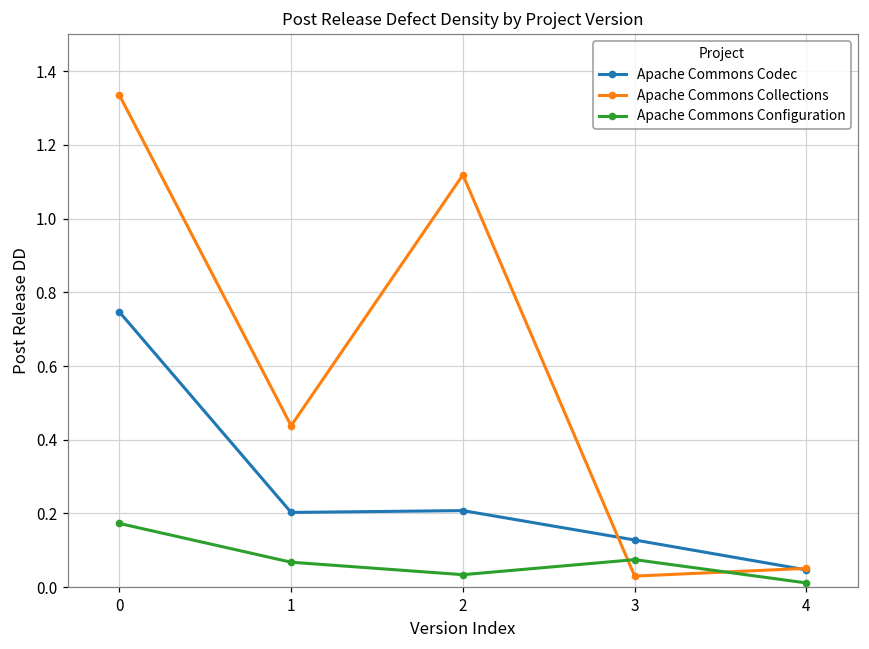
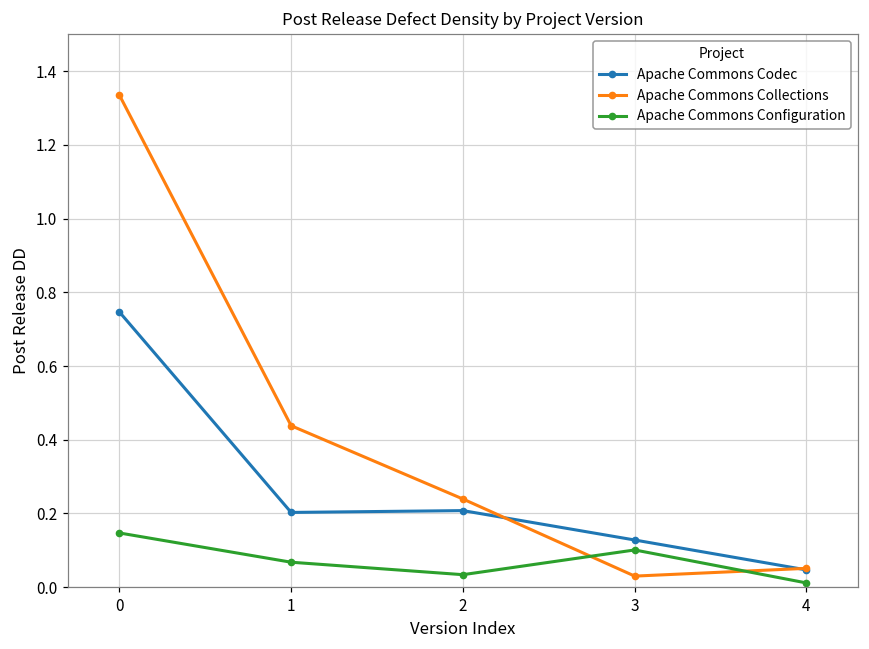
  {
    "Apache Commons Codec": {
      "0": 0.75,
      "1": 0.20,
      "2": 0.21,
      "3": 0.13
    },
    "Apache Commons Collections": {
      "0": 1.34,
      "1": 0.44,
-     "2": 1.12,
+     "2": 0.24,
      "3": 0.03
    },
    "Apache Commons Configuration": {
-     "0": 0.17,
+     "0": 0.15,
      "1": 0.07,
      "2": 0.03,
-     "3": 0.07,
+     "3": 0.10,
      "4": 0.01
    }
  }
